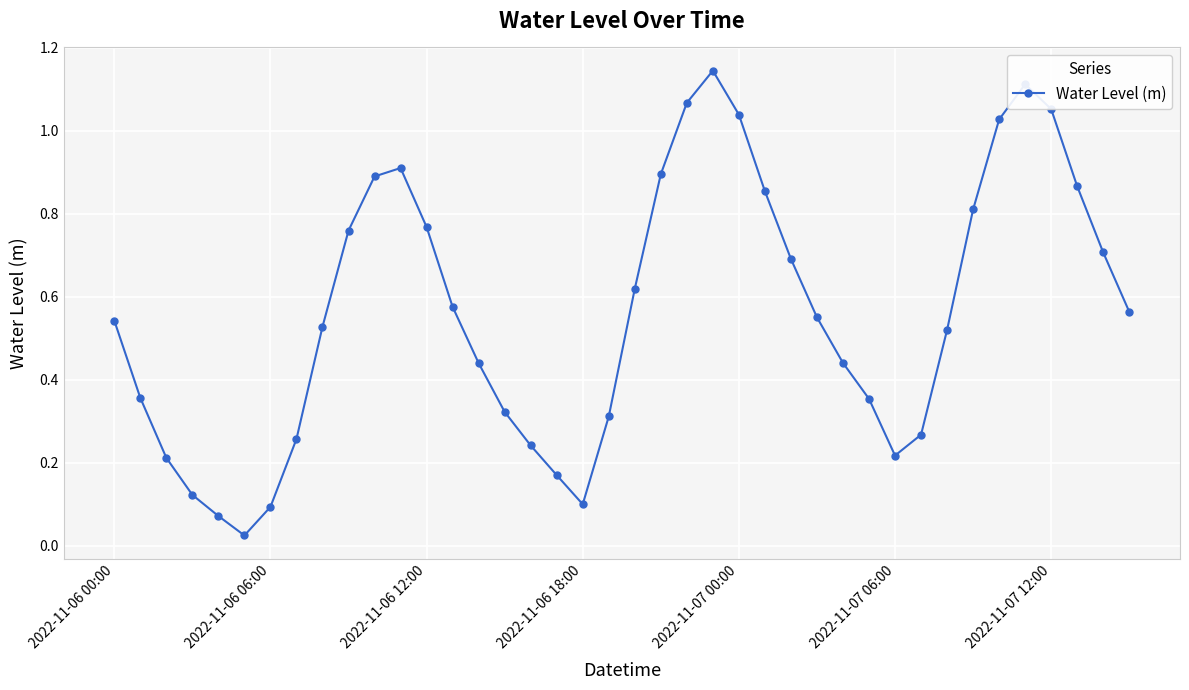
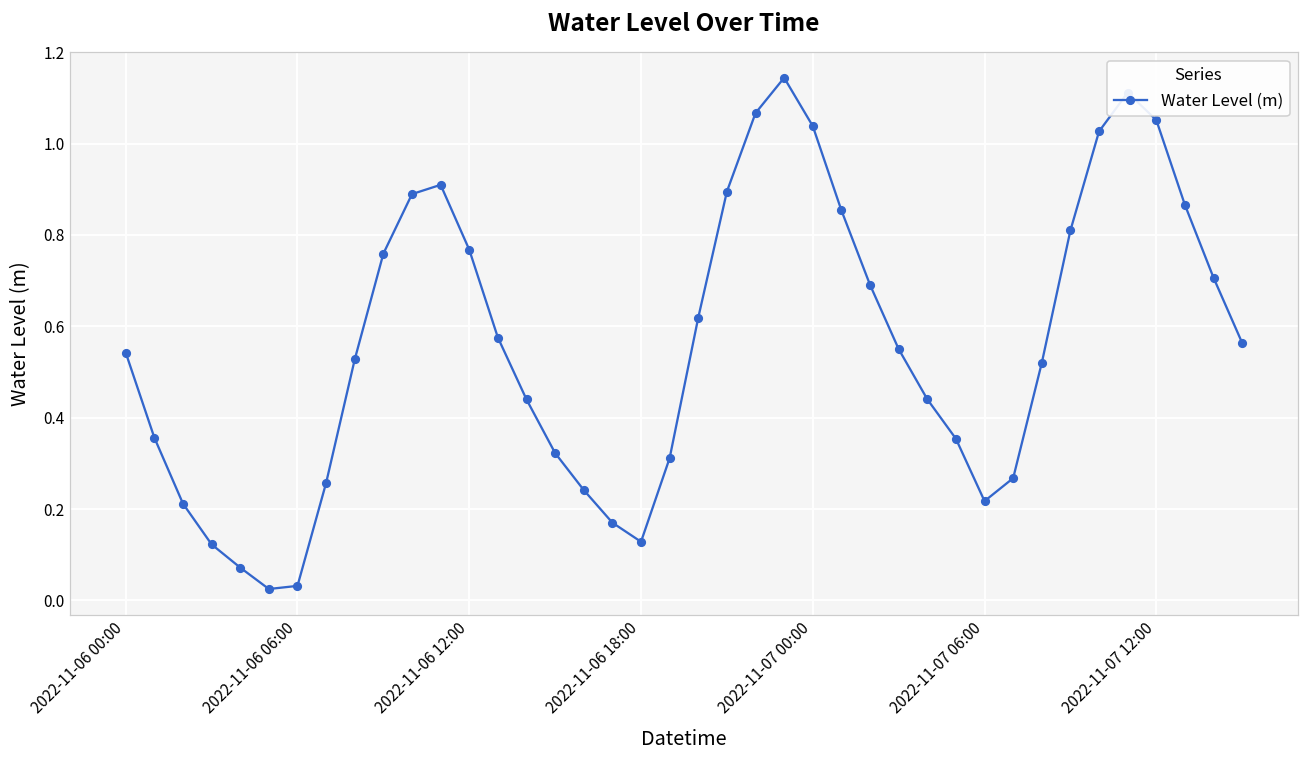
  {
    "2022-11-06 00:00": 0.54,
-   "2022-11-06 06:00": 0.09,
+   "2022-11-06 06:00": 0.03,
    "2022-11-06 12:00": 0.77,
-   "2022-11-06 18:00": 0.10,
+   "2022-11-06 18:00": 0.13,
    "2022-11-07 00:00": 1.04,
    "2022-11-07 06:00": 0.22,
    "2022-11-07 12:00": 1.05
  }
